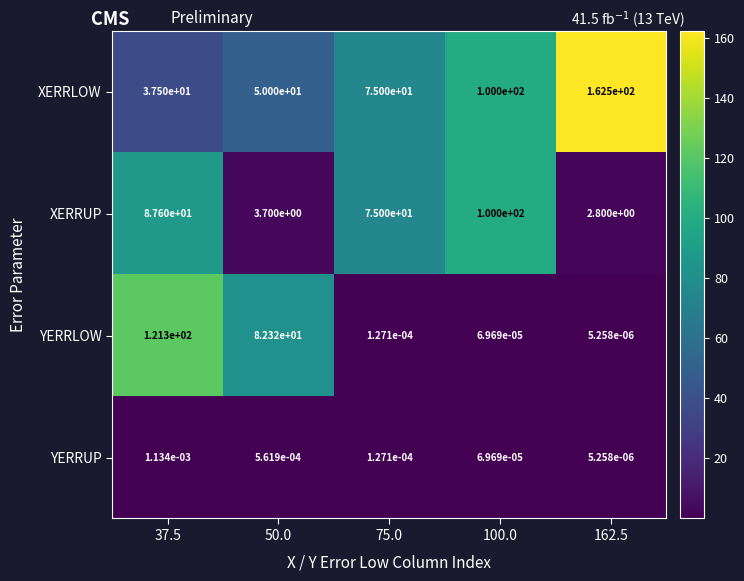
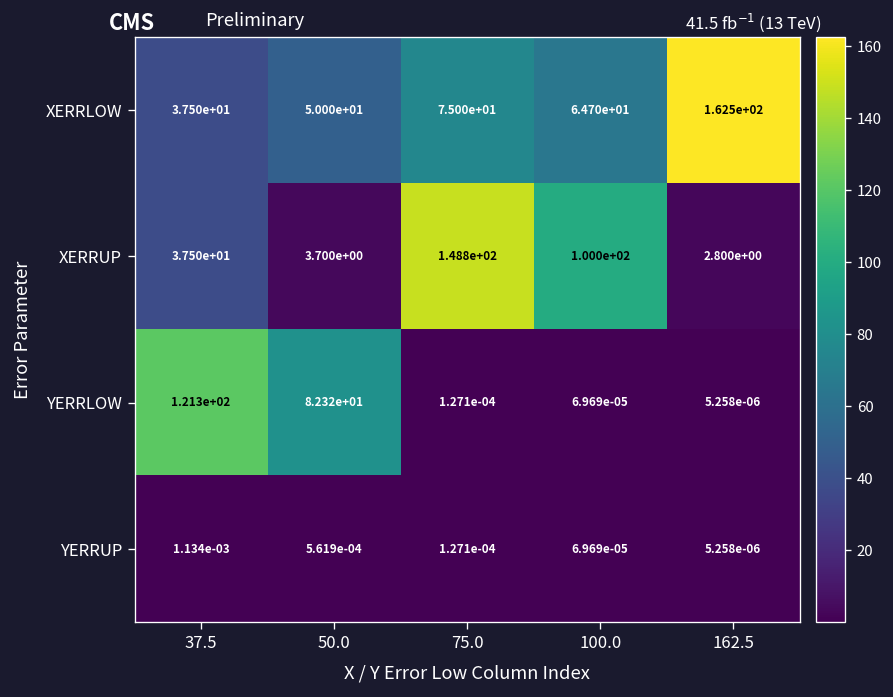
  {
    "XERRLOW": {
      "37.5": "3.750e+01",
      "50.0": "5.000e+01",
      "75.0": "7.500e+01",
-     "100.0": "1.000e+02",
+     "100.0": "6.470e+01",
      "162.5": "1.625e+02"
    },
    "XERRUP": {
-     "37.5": "8.760e+01",
+     "37.5": "3.750e+01",
      "50.0": "3.700e+00",
-     "75.0": "7.500e+01",
+     "75.0": "1.488e+02",
      "100.0": "1.000e+02",
      "162.5": "2.800e+00"
    },
    "YERRLOW": {
      "37.5": "1.213e+02",
      "50.0": "8.232e+01",
      "75.0": "1.271e-04",
      "100.0": "6.969e-05",
      "162.5": "5.258e-06"
    },
    "YERRUP": {
      "37.5": "1.134e-03",
      "50.0": "5.619e-04",
      "75.0": "1.271e-04",
      "100.0": "6.969e-05",
      "162.5": "5.258e-06"
    }
  }
